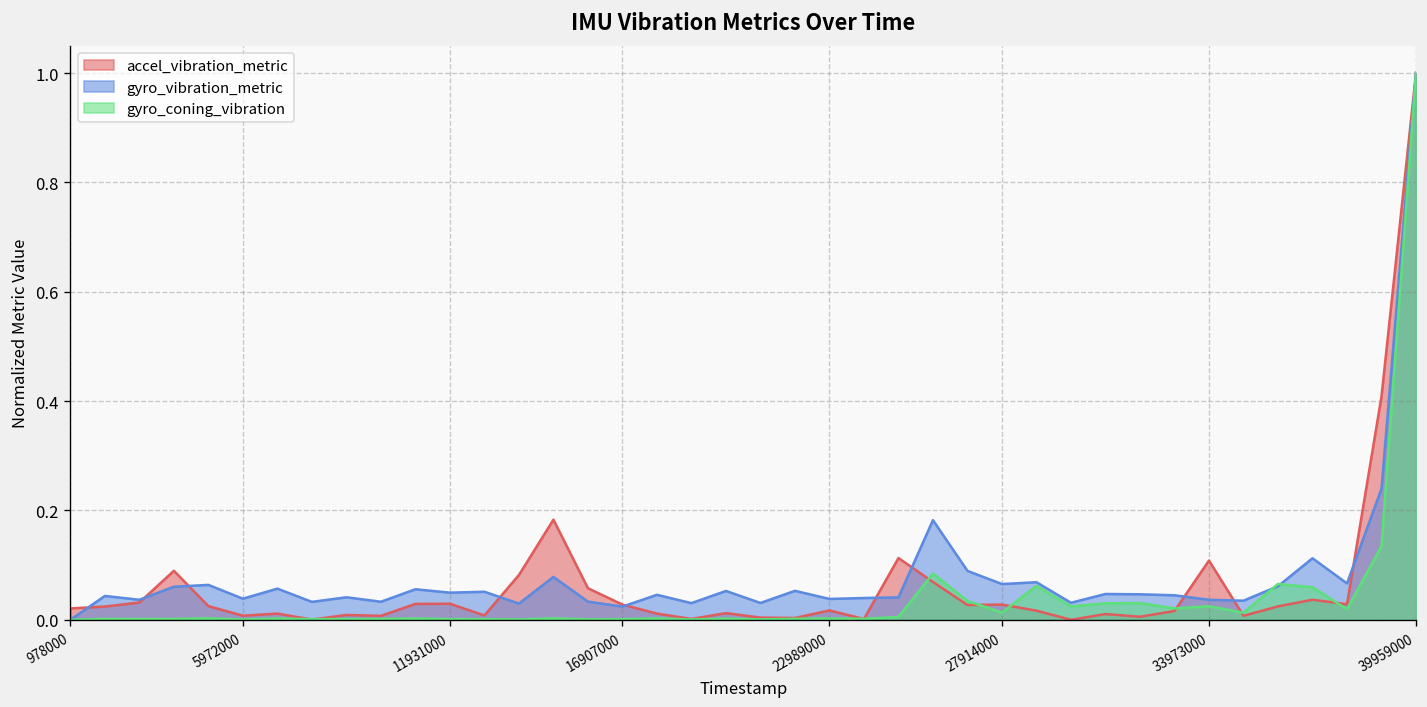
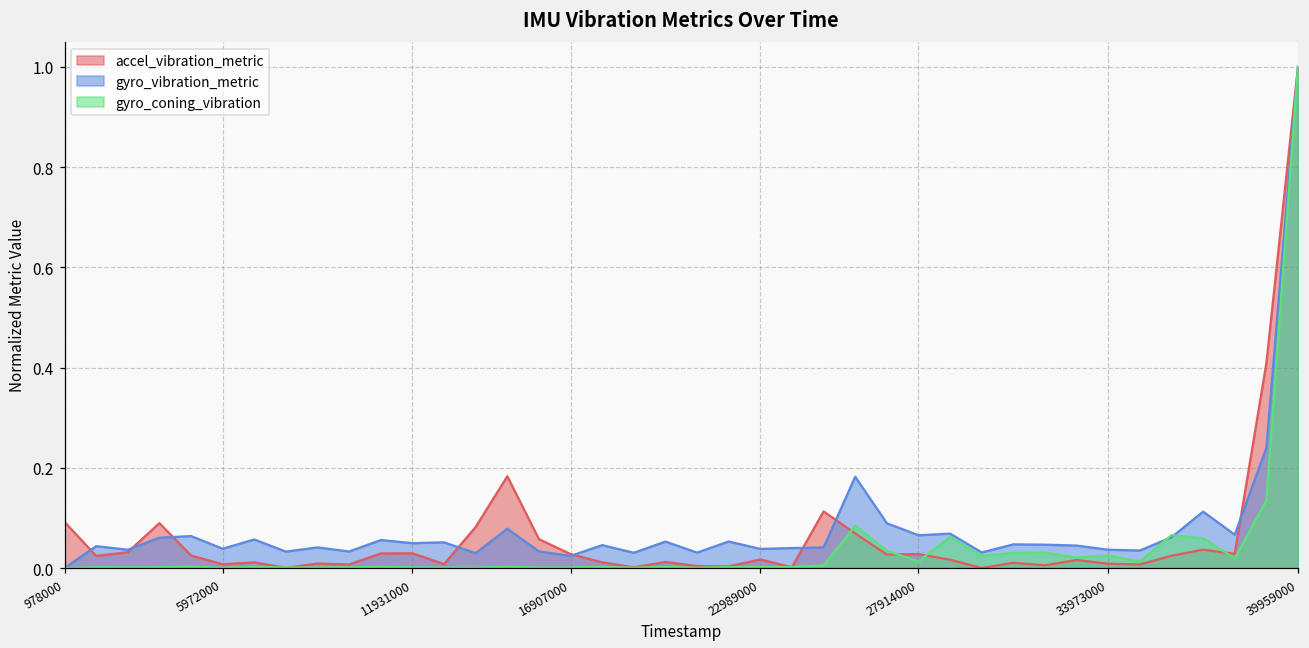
  {
    "accel_vibration_metric": {
-     "978000": 0.02,
+     "978000": 0.09,
      "5972000": 0.01,
      "11931000": 0.03,
      "22989000": 0.02,
      "27914000": 0.03,
-     "33973000": 0.11
+     "33973000": 0.01
    },
    "gyro_vibration_metric": {
      "5972000": 0.04,
      "11931000": 0.05,
      "22989000": 0.04,
      "27914000": 0.07,
      "33973000": 0.04
    },
    "gyro_coning_vibration": {
      "5972000": 0.00,
      "11931000": 0.00,
      "16907000": 0.00,
      "22989000": 0.00,
      "27914000": 0.01,
      "33973000": 0.02
    }
  }
